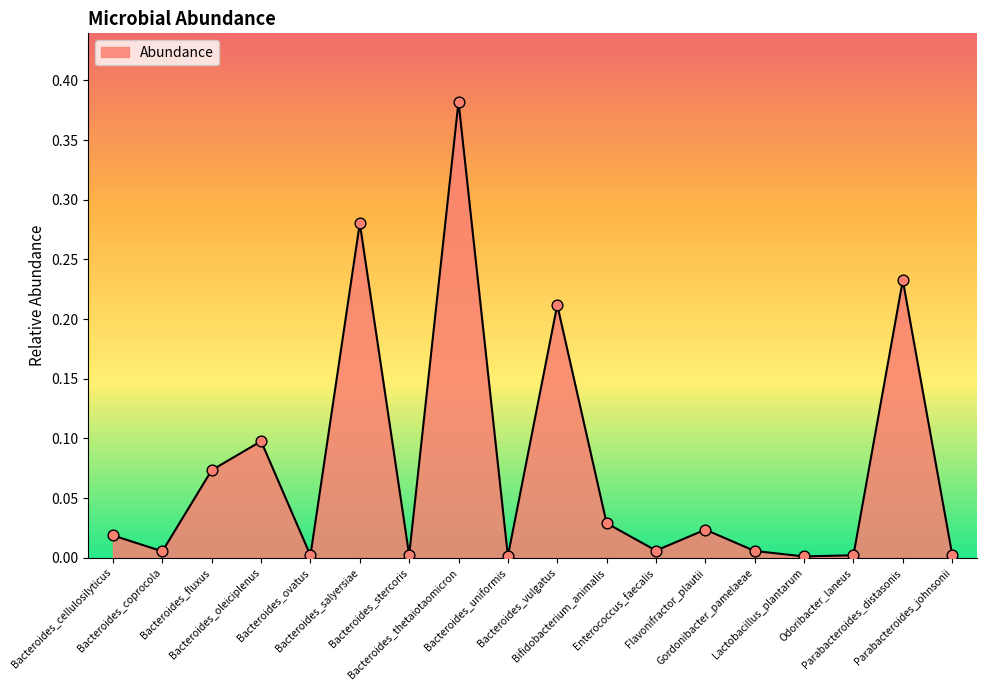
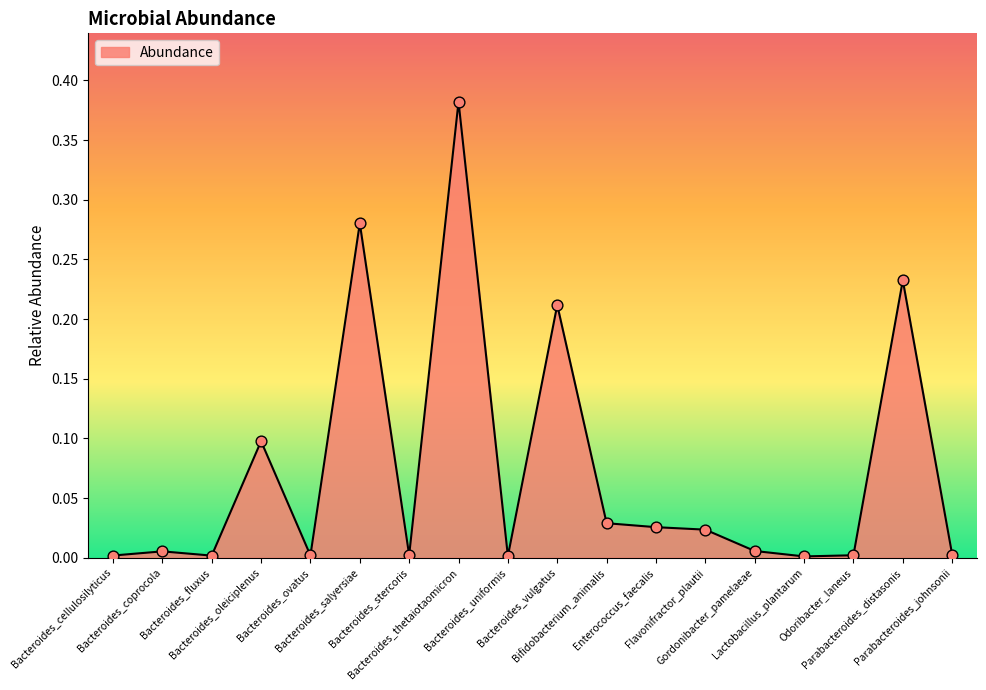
  {
-   "Bacteroides_cellulosilyticus": 0.019,
+   "Bacteroides_cellulosilyticus": 0.002,
    "Bacteroides_coprocola": 0.005,
-   "Bacteroides_fluxus": 0.073,
+   "Bacteroides_fluxus": 0.002,
    "Bacteroides_oleiciplenus": 0.098,
    "Bacteroides_ovatus": 0.002,
    "Bacteroides_salyersiae": 0.280,
    "Bacteroides_stercoris": 0.002,
    "Bacteroides_thetaiotaomicron": 0.382,
    "Bacteroides_uniformis": 0.001,
    "Bacteroides_vulgatus": 0.212,
    "Bifidobacterium_animalis": 0.029,
-   "Enterococcus_faecalis": 0.006,
+   "Enterococcus_faecalis": 0.026,
    "Flavonifractor_plautii": 0.023,
    "Gordonibacter_pamelaeae": 0.006,
    "Lactobacillus_plantarum": 0.001,
    "Odoribacter_laneus": 0.002,
    "Parabacteroides_distasonis": 0.232,
    "Parabacteroides_johnsonii": 0.003
  }
